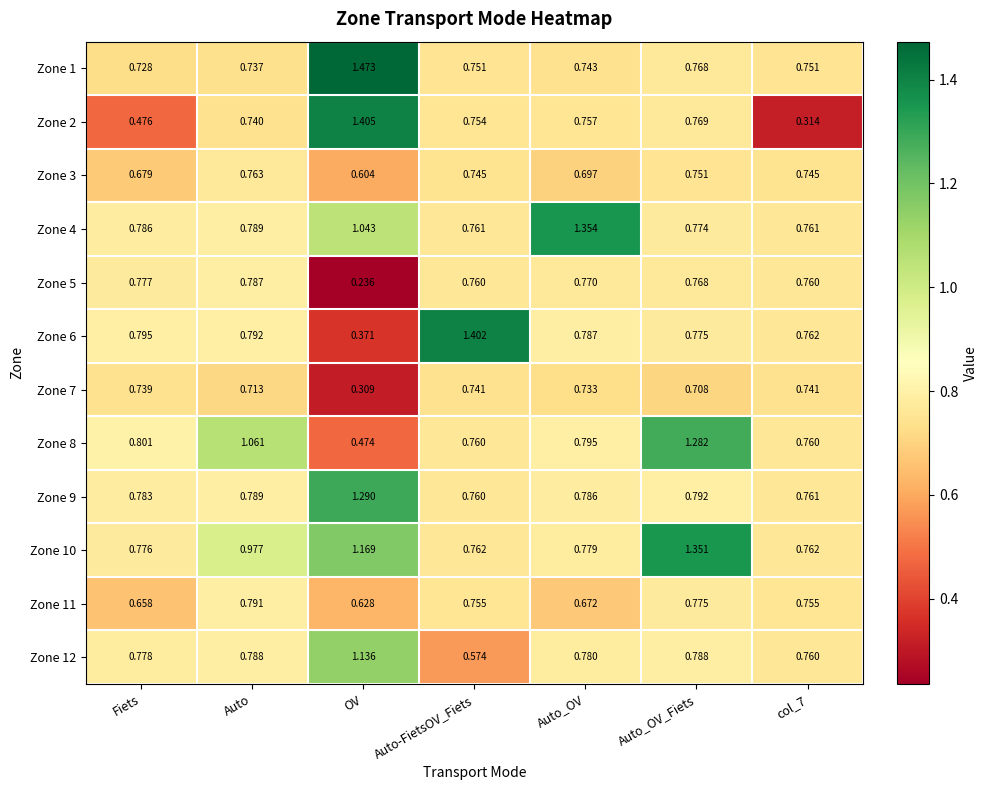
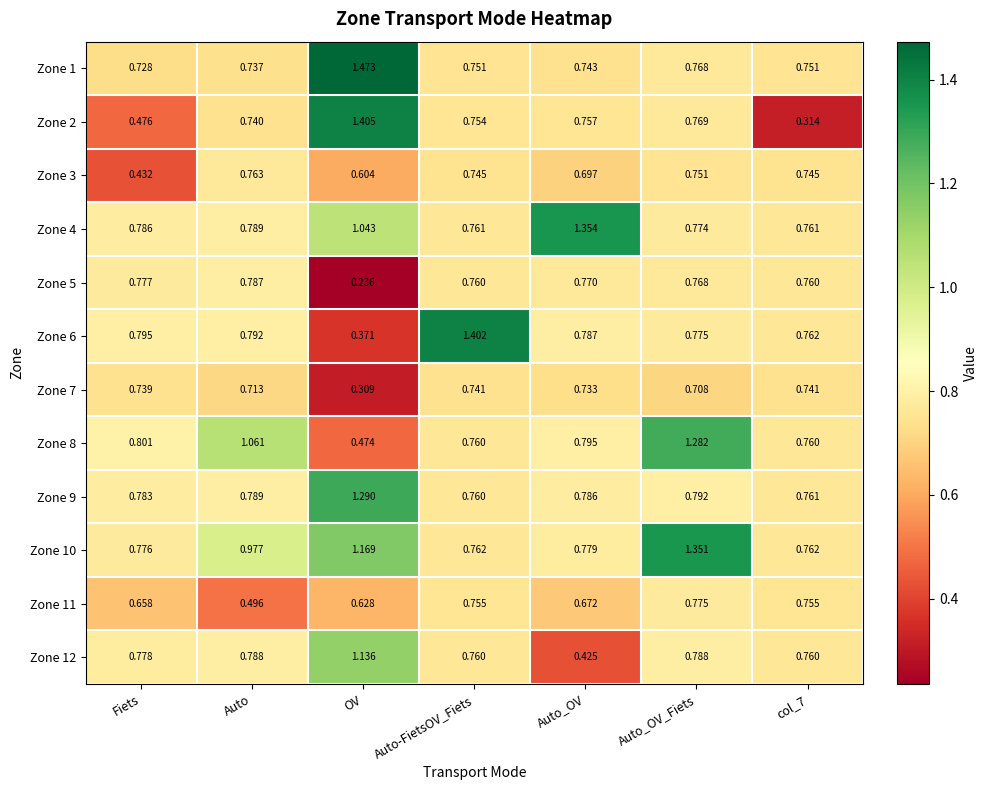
  {
    "Zone 1": {
      "Fiets": 0.728,
      "Auto": 0.737,
      "OV": 1.473,
      "Auto-FietsOV_Fiets": 0.751,
      "Auto_OV": 0.743,
      "Auto_OV_Fiets": 0.768,
      "col_7": 0.751
    },
    "Zone 2": {
      "Fiets": 0.476,
      "Auto": 0.740,
      "OV": 1.405,
      "Auto-FietsOV_Fiets": 0.754,
      "Auto_OV": 0.757,
      "Auto_OV_Fiets": 0.769,
      "col_7": 0.314
    },
    "Zone 3": {
-     "Fiets": 0.679,
+     "Fiets": 0.432,
      "Auto": 0.763,
      "OV": 0.604,
      "Auto-FietsOV_Fiets": 0.745,
      "Auto_OV": 0.697,
      "Auto_OV_Fiets": 0.751,
      "col_7": 0.745
    },
    "Zone 4": {
      "Fiets": 0.786,
      "Auto": 0.789,
      "OV": 1.043,
      "Auto-FietsOV_Fiets": 0.761,
      "Auto_OV": 1.354,
      "Auto_OV_Fiets": 0.774,
      "col_7": 0.761
    },
    "Zone 5": {
      "Fiets": 0.777,
      "Auto": 0.787,
      "OV": 0.236,
      "Auto-FietsOV_Fiets": 0.760,
      "Auto_OV": 0.770,
      "Auto_OV_Fiets": 0.768,
      "col_7": 0.760
    },
    "Zone 6": {
      "Fiets": 0.795,
      "Auto": 0.792,
      "OV": 0.371,
      "Auto-FietsOV_Fiets": 1.402,
      "Auto_OV": 0.787,
      "Auto_OV_Fiets": 0.775,
      "col_7": 0.762
    },
    "Zone 7": {
      "Fiets": 0.739,
      "Auto": 0.713,
      "OV": 0.309,
      "Auto-FietsOV_Fiets": 0.741,
      "Auto_OV": 0.733,
      "Auto_OV_Fiets": 0.708,
      "col_7": 0.741
    },
    "Zone 8": {
      "Fiets": 0.801,
      "Auto": 1.061,
      "OV": 0.474,
      "Auto-FietsOV_Fiets": 0.760,
      "Auto_OV": 0.795,
      "Auto_OV_Fiets": 1.282,
      "col_7": 0.760
    },
    "Zone 9": {
      "Fiets": 0.783,
      "Auto": 0.789,
      "OV": 1.290,
      "Auto-FietsOV_Fiets": 0.760,
      "Auto_OV": 0.786,
      "Auto_OV_Fiets": 0.792,
      "col_7": 0.761
    },
    "Zone 10": {
      "Fiets": 0.776,
      "Auto": 0.977,
      "OV": 1.169,
      "Auto-FietsOV_Fiets": 0.762,
      "Auto_OV": 0.779,
      "Auto_OV_Fiets": 1.351,
      "col_7": 0.762
    },
    "Zone 11": {
      "Fiets": 0.658,
-     "Auto": 0.791,
+     "Auto": 0.496,
      "OV": 0.628,
      "Auto-FietsOV_Fiets": 0.755,
      "Auto_OV": 0.672,
      "Auto_OV_Fiets": 0.775,
      "col_7": 0.755
    },
    "Zone 12": {
      "Fiets": 0.778,
      "Auto": 0.788,
      "OV": 1.136,
-     "Auto-FietsOV_Fiets": 0.574,
-     "Auto_OV": 0.780,
+     "Auto-FietsOV_Fiets": 0.760,
+     "Auto_OV": 0.425,
      "Auto_OV_Fiets": 0.788,
      "col_7": 0.760
    }
  }
